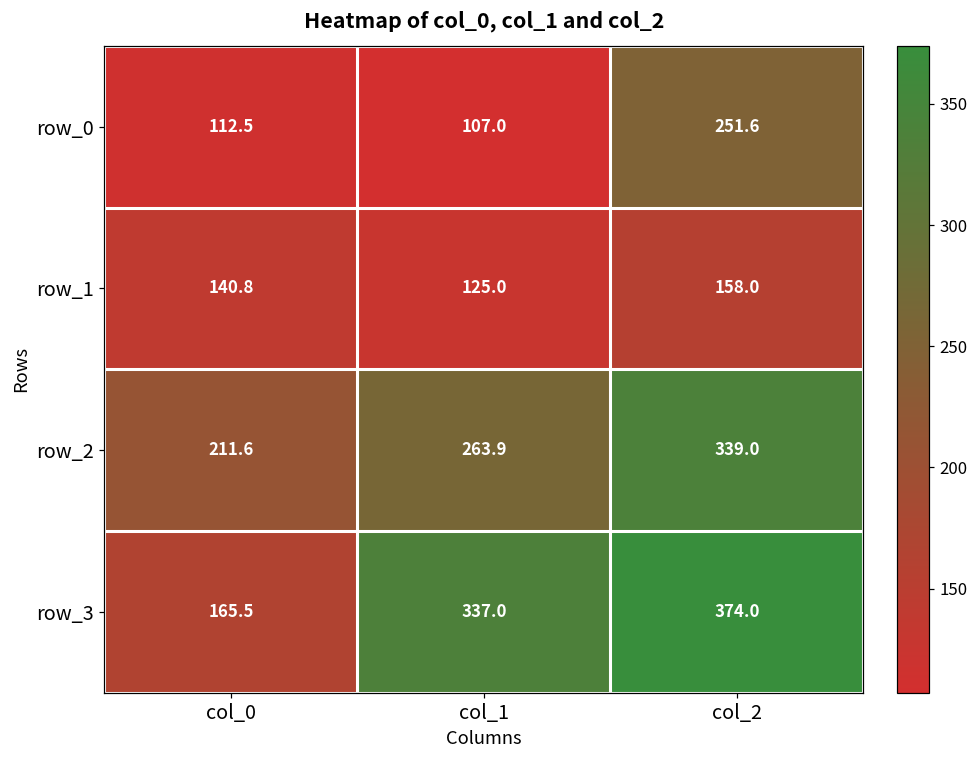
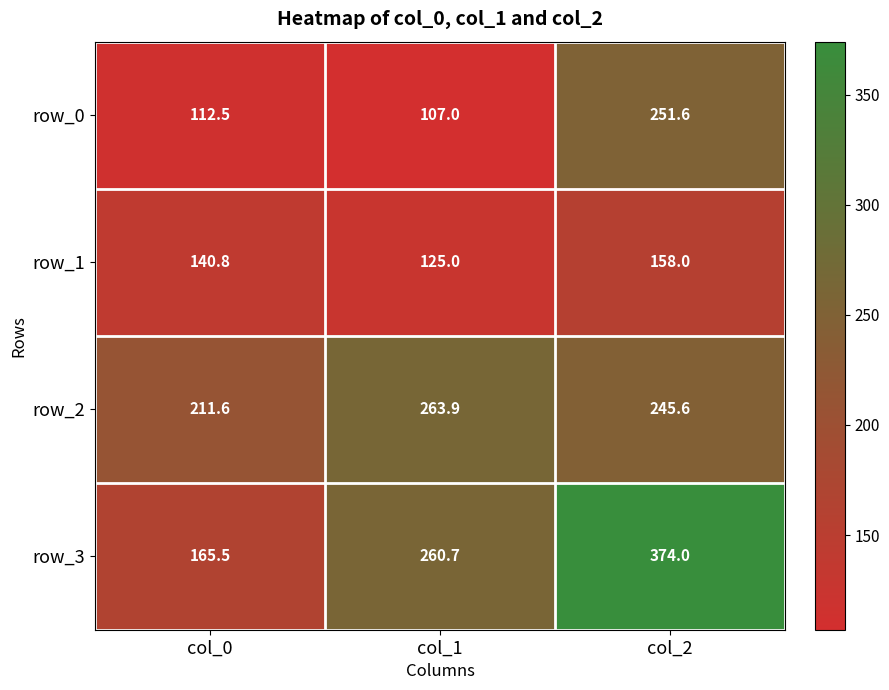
  {
    "row_0": {
      "col_0": 112.5,
      "col_1": 107.0,
      "col_2": 251.6
    },
    "row_1": {
      "col_0": 140.8,
      "col_1": 125.0,
      "col_2": 158.0
    },
    "row_2": {
      "col_0": 211.6,
      "col_1": 263.9,
-     "col_2": 339.0
+     "col_2": 245.6
    },
    "row_3": {
      "col_0": 165.5,
-     "col_1": 337.0,
+     "col_1": 260.7,
      "col_2": 374.0
    }
  }
